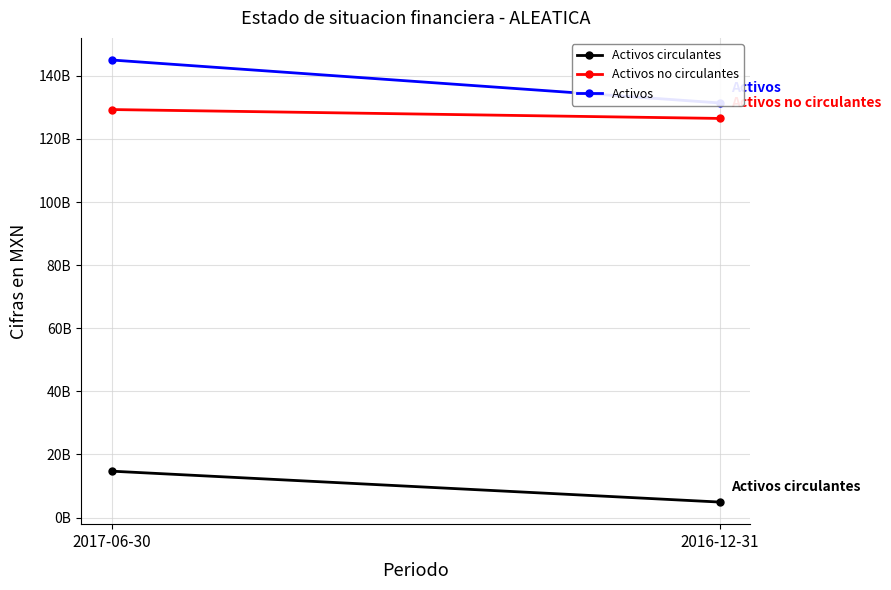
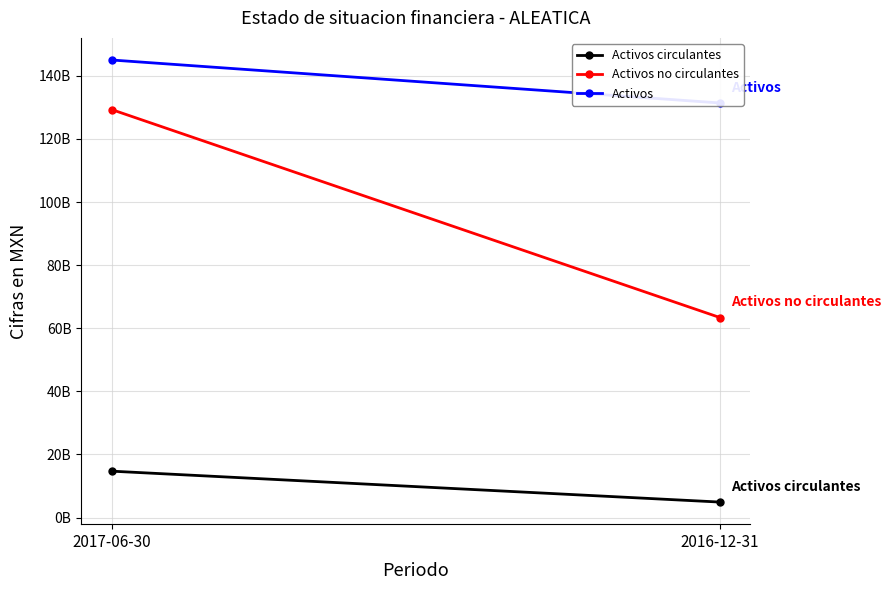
  {
    "Activos circulantes": {
      "2017-06-30": 15000000000,
      "2016-12-31": 5000000000
    },
    "Activos no circulantes": {
      "2017-06-30": 129000000000,
-     "2016-12-31": 127000000000
+     "2016-12-31": 63000000000
    },
    "Activos": {
      "2017-06-30": 145000000000
    }
  }
